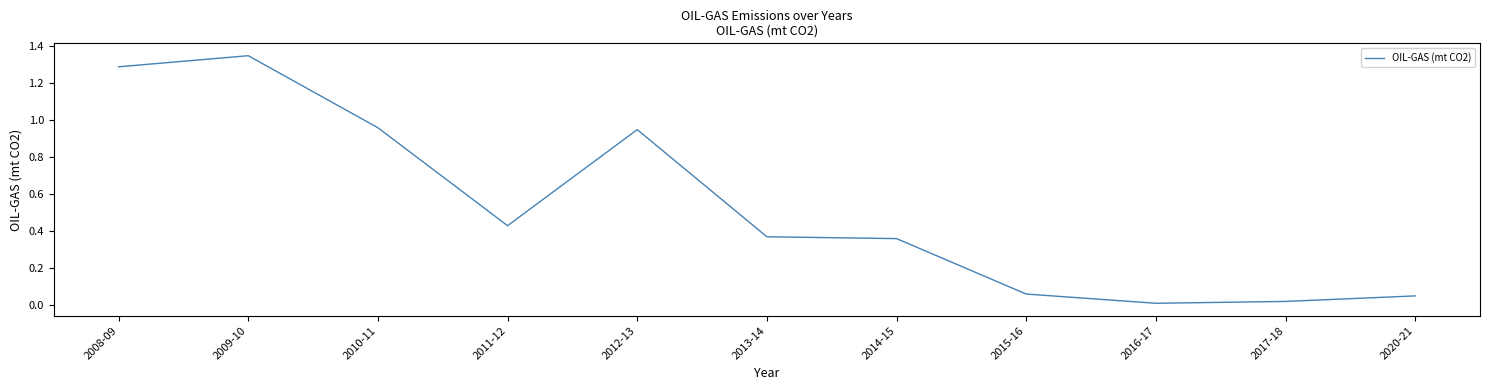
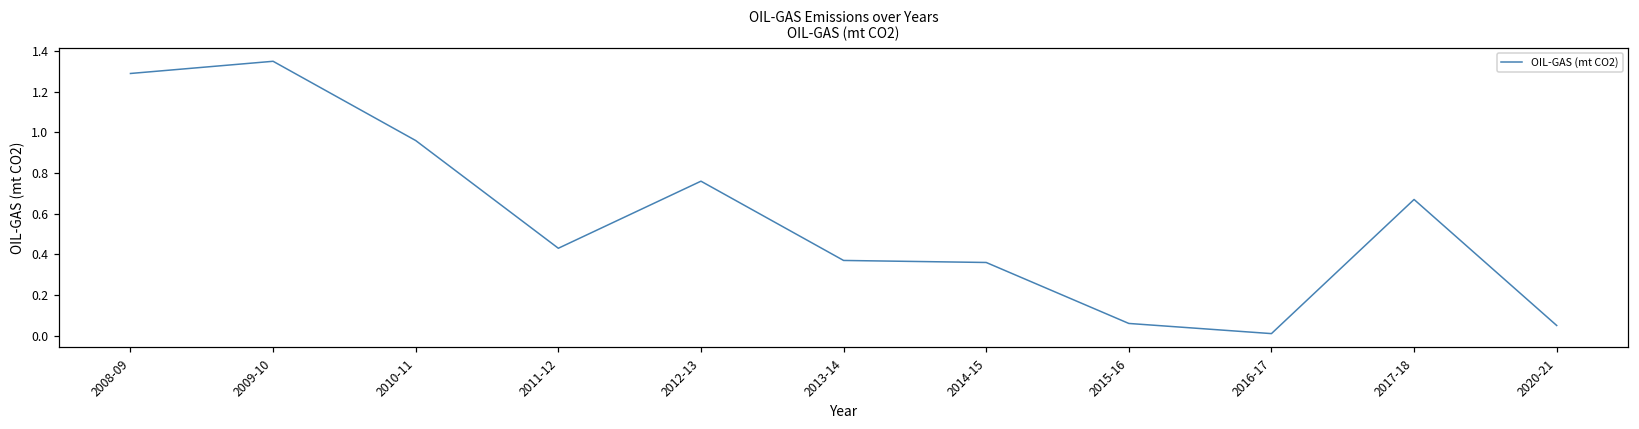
  {
    "2008-09": 1.29,
    "2009-10": 1.35,
    "2010-11": 0.96,
    "2011-12": 0.43,
-   "2012-13": 0.95,
+   "2012-13": 0.76,
    "2013-14": 0.37,
    "2014-15": 0.36,
    "2015-16": 0.06,
    "2016-17": 0.01,
-   "2017-18": 0.02,
+   "2017-18": 0.67,
    "2020-21": 0.05
  }
